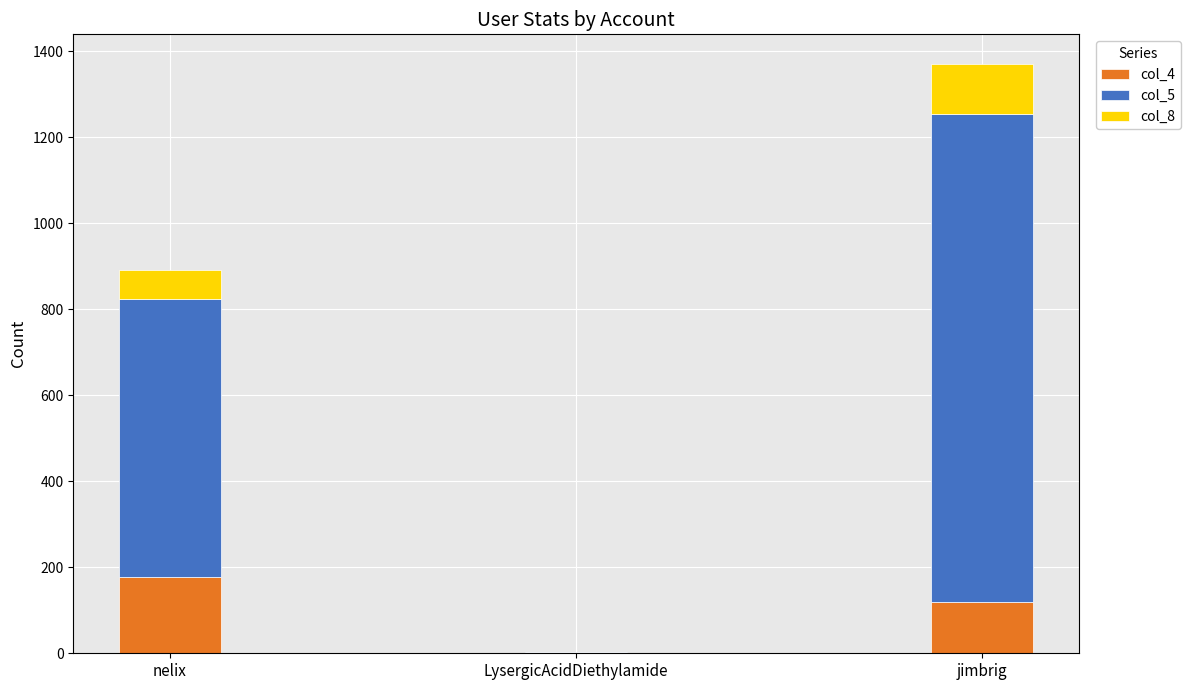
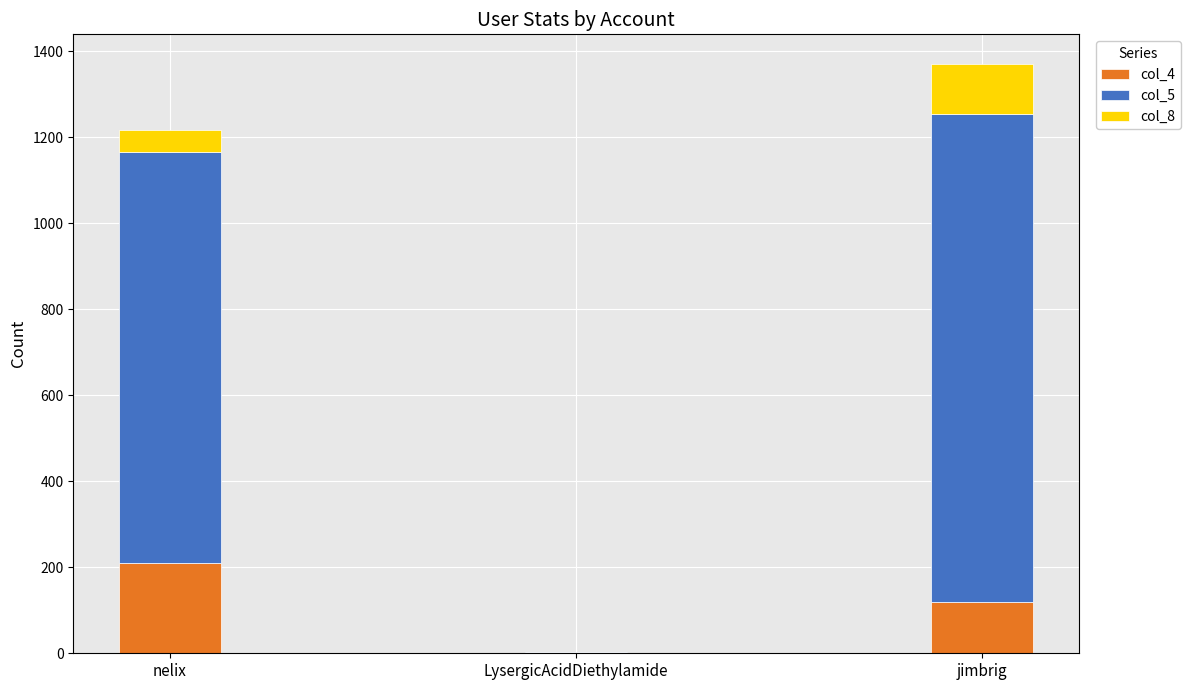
  {
    "col_4": {
-     "nelix": 180,
+     "nelix": 210,
      "LysergicAcidDiethylamide": 0,
      "jimbrig": 120
    },
    "col_5": {
-     "nelix": 650,
+     "nelix": 960,
      "jimbrig": 1130
    },
    "col_8": {
-     "nelix": 70,
+     "nelix": 50,
      "LysergicAcidDiethylamide": 0,
      "jimbrig": 120
    }
  }
